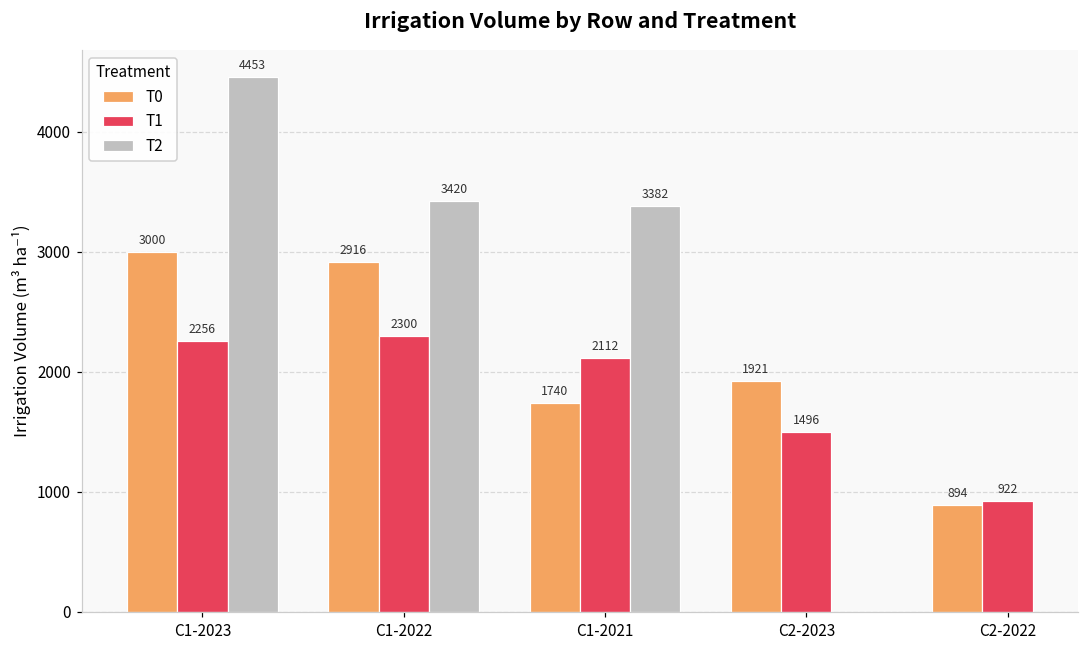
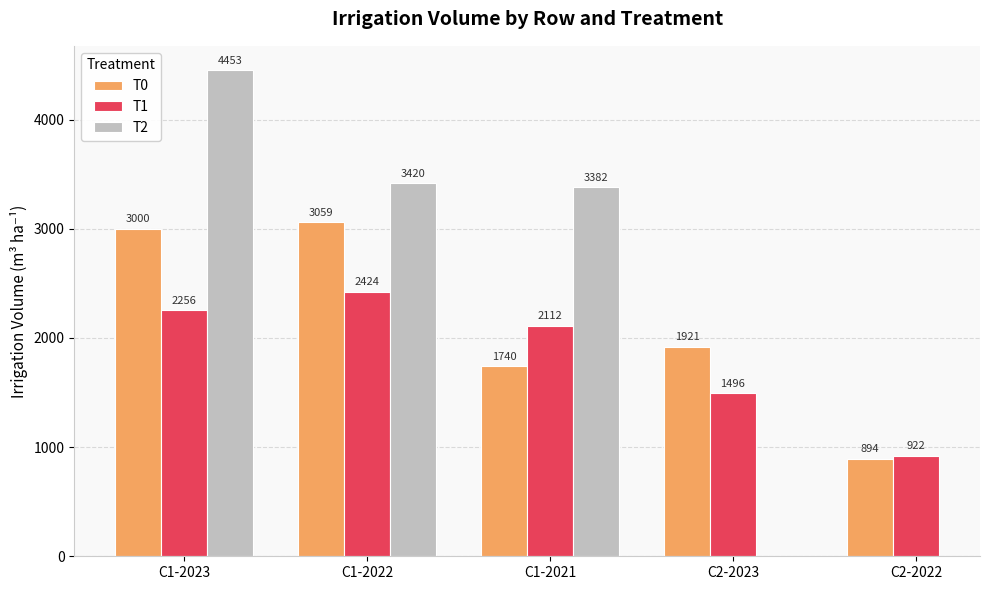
  {
    "T0": {
      "C1-2023": 3000,
-     "C1-2022": 2916,
+     "C1-2022": 3059,
      "C1-2021": 1740,
      "C2-2023": 1921,
      "C2-2022": 894
    },
    "T1": {
      "C1-2023": 2256,
-     "C1-2022": 2300,
+     "C1-2022": 2424,
      "C1-2021": 2112,
      "C2-2023": 1496,
      "C2-2022": 922
    }
  }
